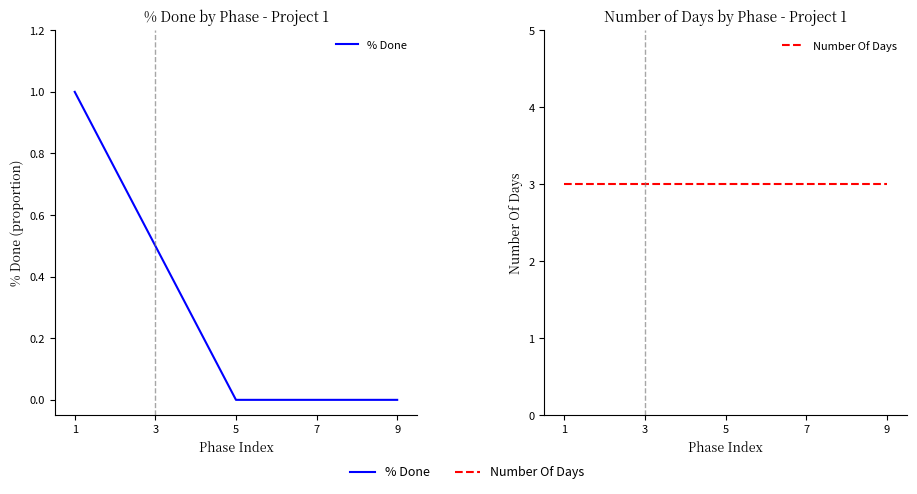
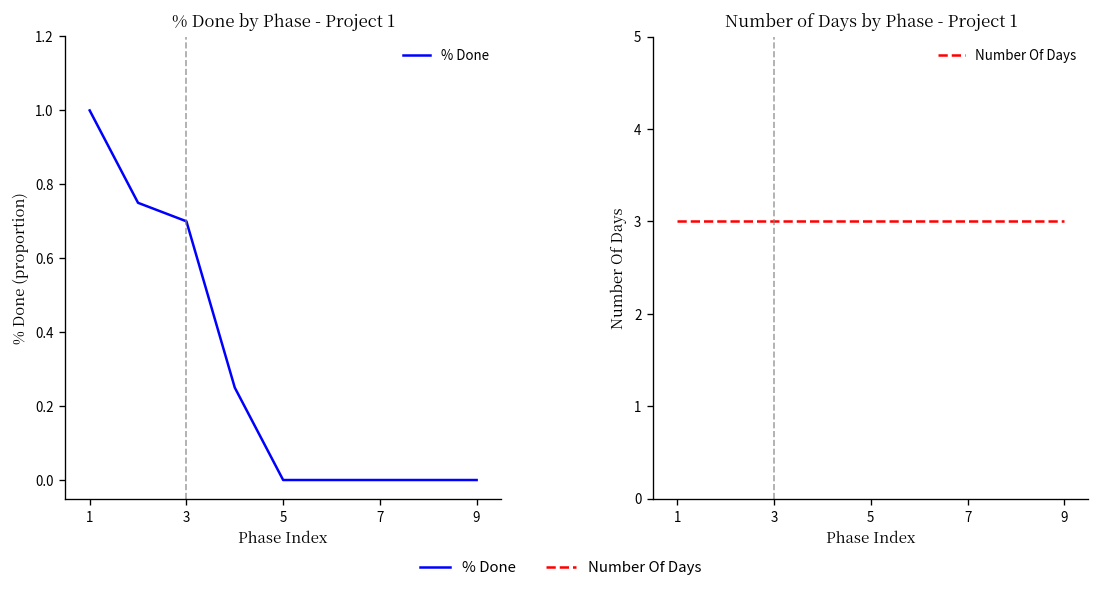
  {
    "% Done by Phase - Project 1": {
      "1": 1.0,
-     "3": 0.5,
+     "3": 0.7,
      "5": 0.0,
      "7": 0.0,
      "9": 0.0
    },
    "Number of Days by Phase - Project 1": {
      "1": 3.0,
      "3": 3.0,
      "5": 3.0,
      "7": 3.0,
      "9": 3.0
    }
  }
